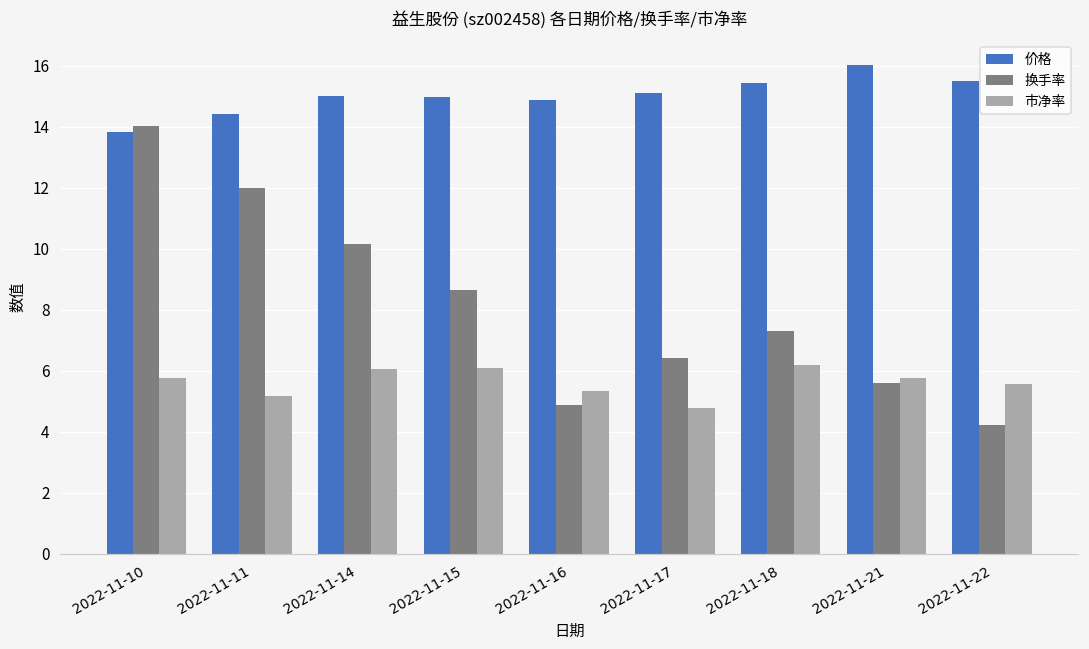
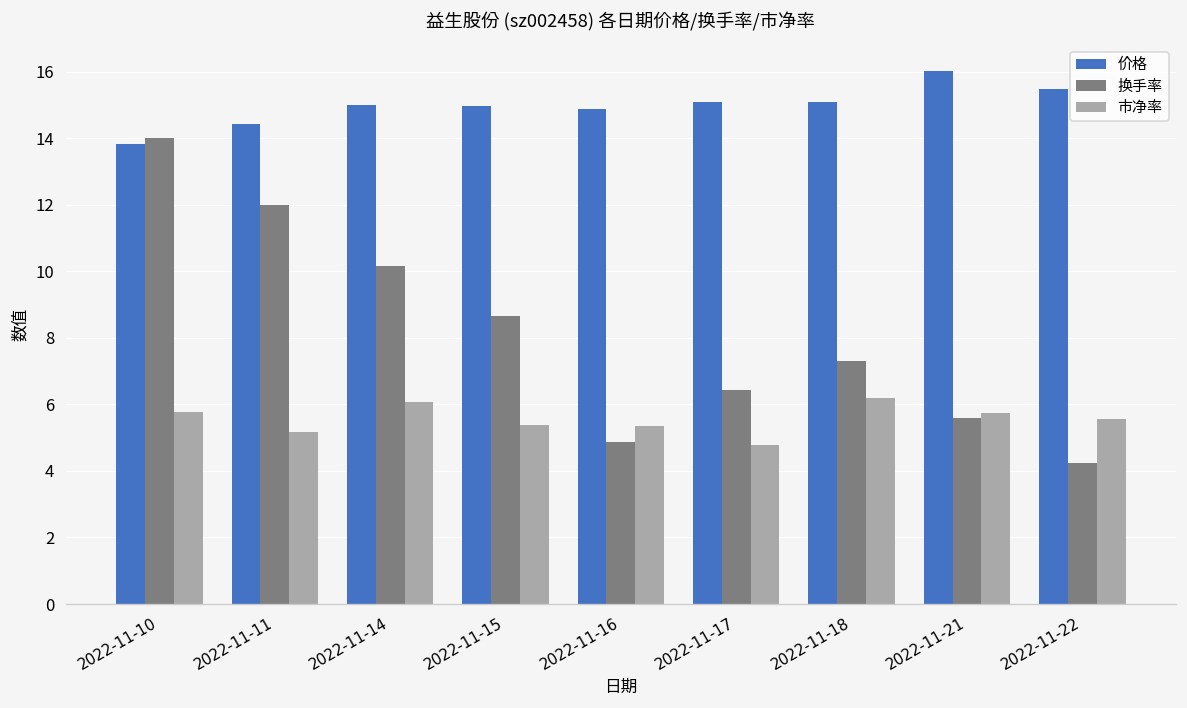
  {
    "价格": {
      "2022-11-10": 13.8,
      "2022-11-11": 14.4,
      "2022-11-14": 15.0,
      "2022-11-15": 15.0,
      "2022-11-16": 14.9,
      "2022-11-17": 15.1,
-     "2022-11-18": 15.4,
+     "2022-11-18": 15.1,
      "2022-11-21": 16.0,
      "2022-11-22": 15.5
    },
    "换手率": {
      "2022-11-10": 14.0,
      "2022-11-11": 12.0,
      "2022-11-14": 10.2,
      "2022-11-15": 8.7,
      "2022-11-16": 4.9,
      "2022-11-17": 6.4,
      "2022-11-18": 7.3,
      "2022-11-21": 5.6,
      "2022-11-22": 4.2
    },
    "市净率": {
      "2022-11-10": 5.8,
      "2022-11-11": 5.2,
      "2022-11-14": 6.1,
-     "2022-11-15": 6.1,
+     "2022-11-15": 5.4,
      "2022-11-16": 5.3,
      "2022-11-17": 4.8,
      "2022-11-18": 6.2,
      "2022-11-21": 5.8,
      "2022-11-22": 5.6
    }
  }
